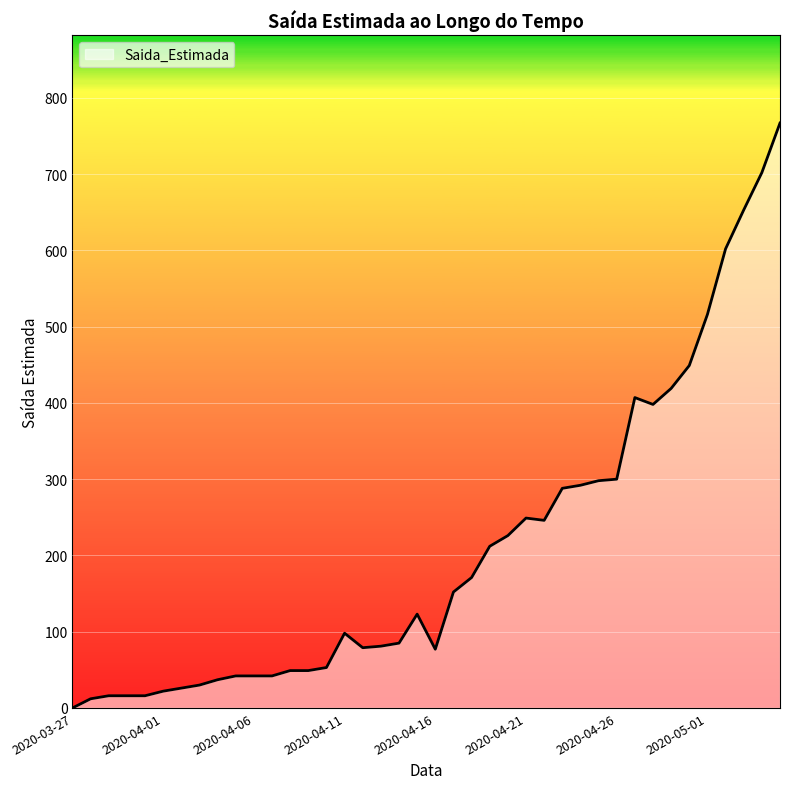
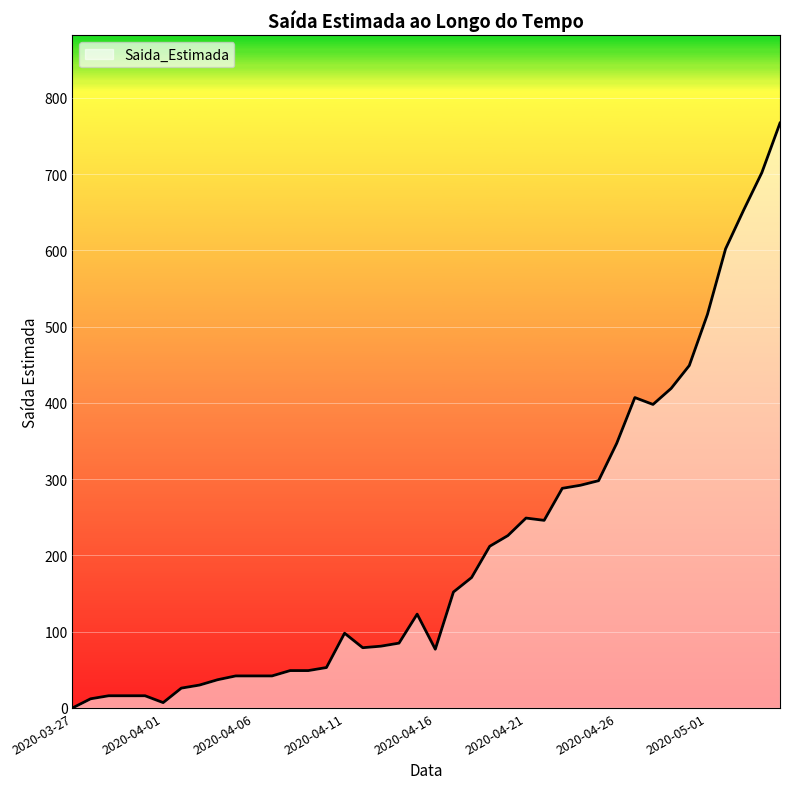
  {
    "2020-03-27": 0,
-   "2020-04-01": 20,
+   "2020-04-01": 10,
    "2020-04-06": 40,
    "2020-04-11": 100,
    "2020-04-16": 80,
    "2020-04-21": 250,
-   "2020-04-26": 300,
+   "2020-04-26": 350,
    "2020-05-01": 520
  }
